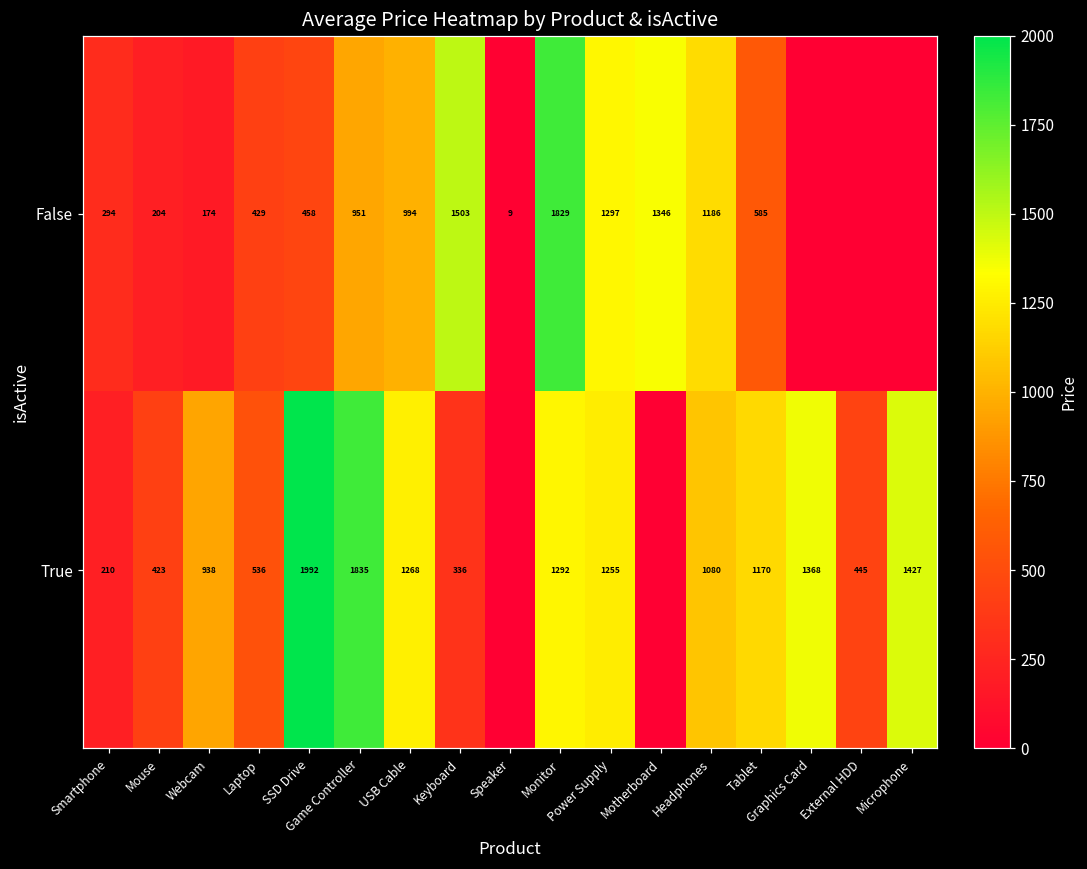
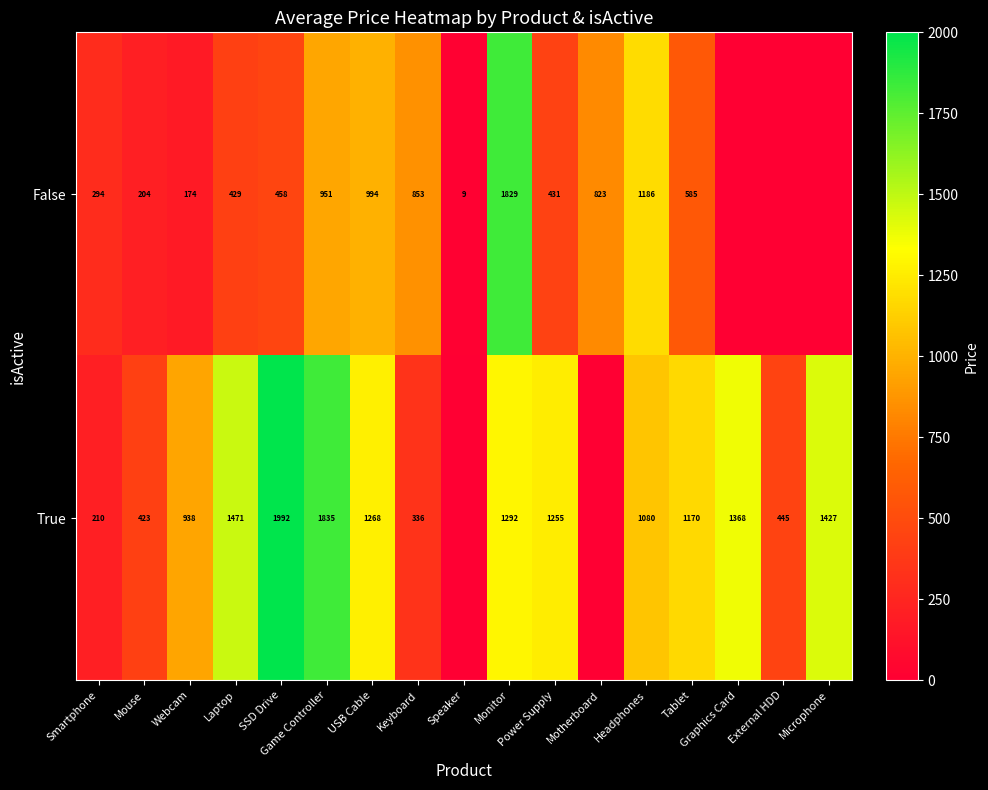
  {
    "False": {
      "Smartphone": 294,
      "Mouse": 204,
      "Webcam": 174,
      "Laptop": 429,
      "SSD Drive": 458,
      "Game Controller": 951,
      "USB Cable": 994,
-     "Keyboard": 1503,
+     "Keyboard": 853,
      "Speaker": 9,
      "Monitor": 1829,
-     "Power Supply": 1297,
-     "Motherboard": 1346,
+     "Power Supply": 431,
+     "Motherboard": 823,
      "Headphones": 1186,
      "Tablet": 585
    },
    "True": {
      "Smartphone": 210,
      "Mouse": 423,
      "Webcam": 938,
-     "Laptop": 536,
+     "Laptop": 1471,
      "SSD Drive": 1992,
      "Game Controller": 1835,
      "USB Cable": 1268,
      "Keyboard": 336,
      "Monitor": 1292,
      "Power Supply": 1255,
      "Headphones": 1080,
      "Tablet": 1170,
      "Graphics Card": 1368,
      "External HDD": 445,
      "Microphone": 1427
    }
  }
